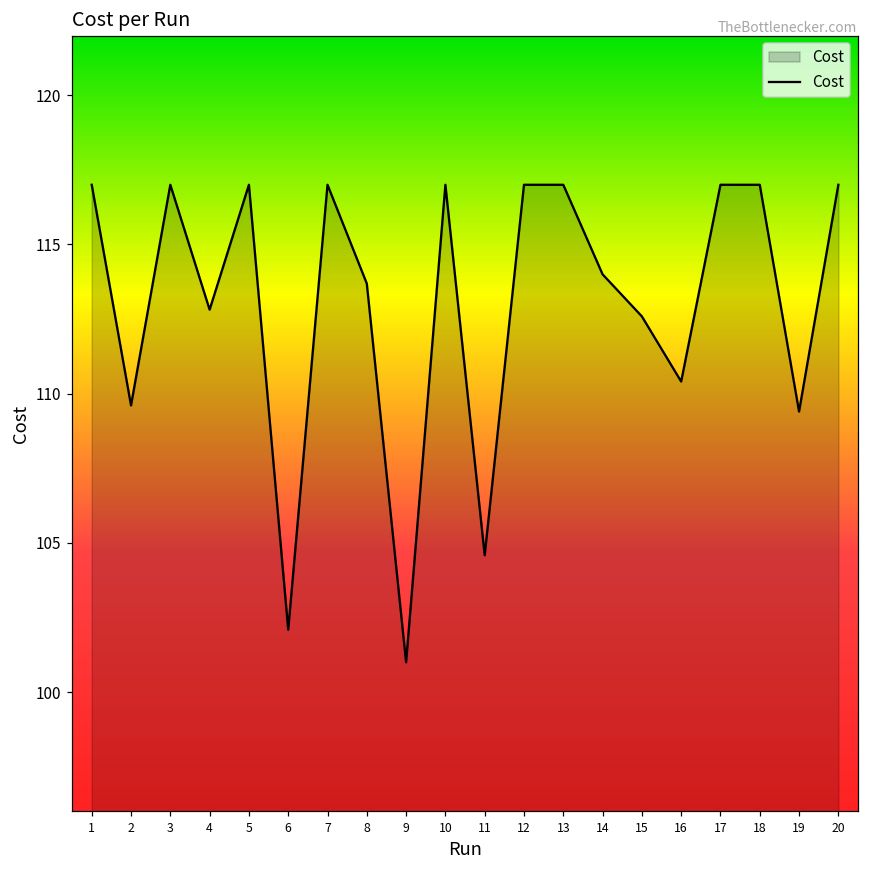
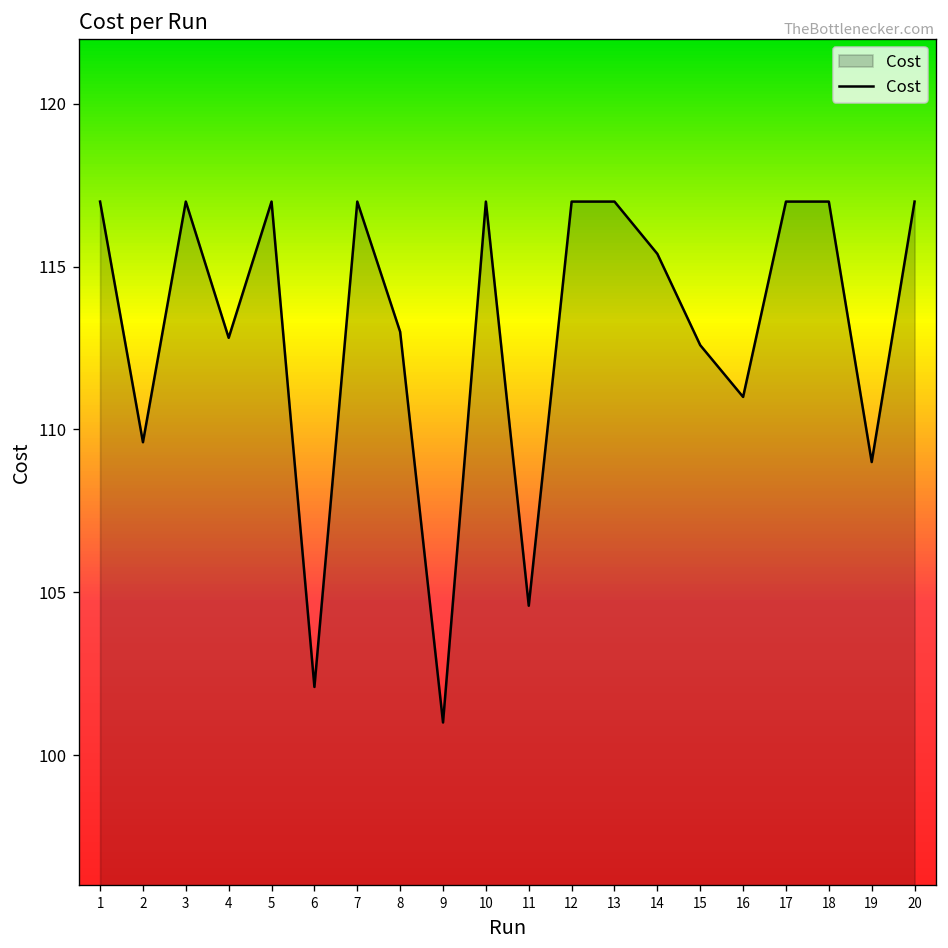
  {
    "1": 117.0,
    "2": 109.6,
    "3": 117.0,
    "4": 112.8,
    "5": 117.0,
    "6": 102.1,
    "7": 117.0,
-   "8": 113.7,
+   "8": 113.0,
    "9": 101.0,
    "10": 117.0,
    "11": 104.6,
    "12": 117.0,
    "13": 117.0,
-   "14": 114.0,
+   "14": 115.4,
    "15": 112.6,
-   "16": 110.4,
+   "16": 111.0,
    "17": 117.0,
    "18": 117.0,
-   "19": 109.4,
+   "19": 109.0,
    "20": 117.0
  }
